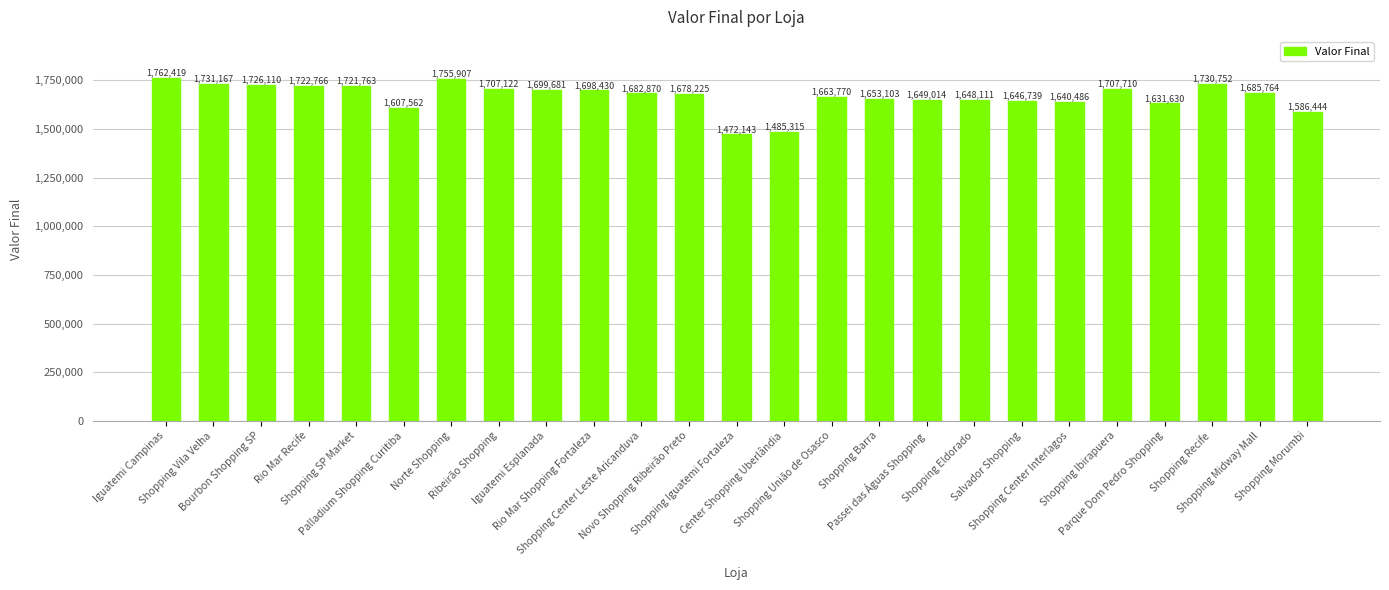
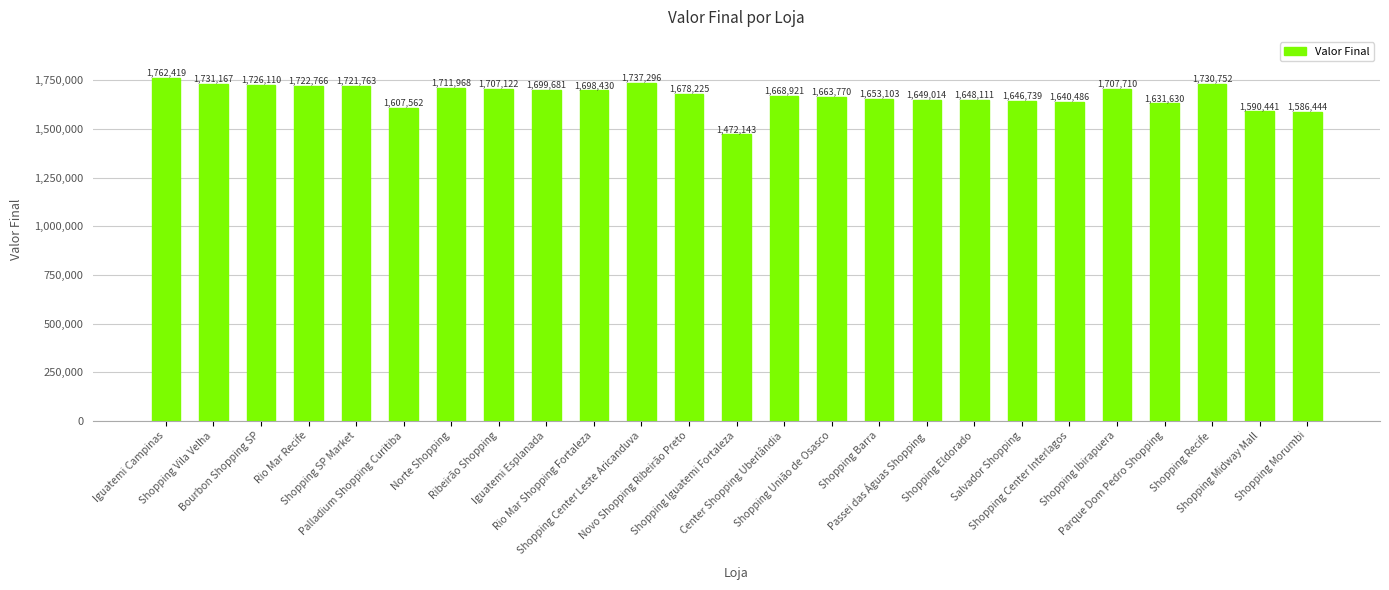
  {
    "Iguatemi Campinas": "1,762,419",
    "Shopping Vila Velha": "1,731,167",
    "Bourbon Shopping SP": "1,726,110",
    "Rio Mar Recife": "1,722,766",
    "Shopping SP Market": "1,721,763",
    "Palladium Shopping Curitiba": "1,607,562",
-   "Norte Shopping": "1,755,907",
+   "Norte Shopping": "1,711,968",
    "Ribeirão Shopping": "1,707,122",
    "Iguatemi Esplanada": "1,699,681",
    "Rio Mar Shopping Fortaleza": "1,698,430",
-   "Shopping Center Leste Aricanduva": "1,682,870",
+   "Shopping Center Leste Aricanduva": "1,737,296",
    "Novo Shopping Ribeirão Preto": "1,678,225",
    "Shopping Iguatemi Fortaleza": "1,472,143",
-   "Center Shopping Uberlândia": "1,485,315",
+   "Center Shopping Uberlândia": "1,668,921",
    "Shopping União de Osasco": "1,663,770",
    "Shopping Barra": "1,653,103",
    "Passei das Águas Shopping": "1,649,014",
    "Shopping Eldorado": "1,648,111",
    "Salvador Shopping": "1,646,739",
    "Shopping Center Interlagos": "1,640,486",
    "Shopping Ibirapuera": "1,707,710",
    "Parque Dom Pedro Shopping": "1,631,630",
    "Shopping Recife": "1,730,752",
-   "Shopping Midway Mall": "1,685,764",
+   "Shopping Midway Mall": "1,590,441",
    "Shopping Morumbi": "1,586,444"
  }
